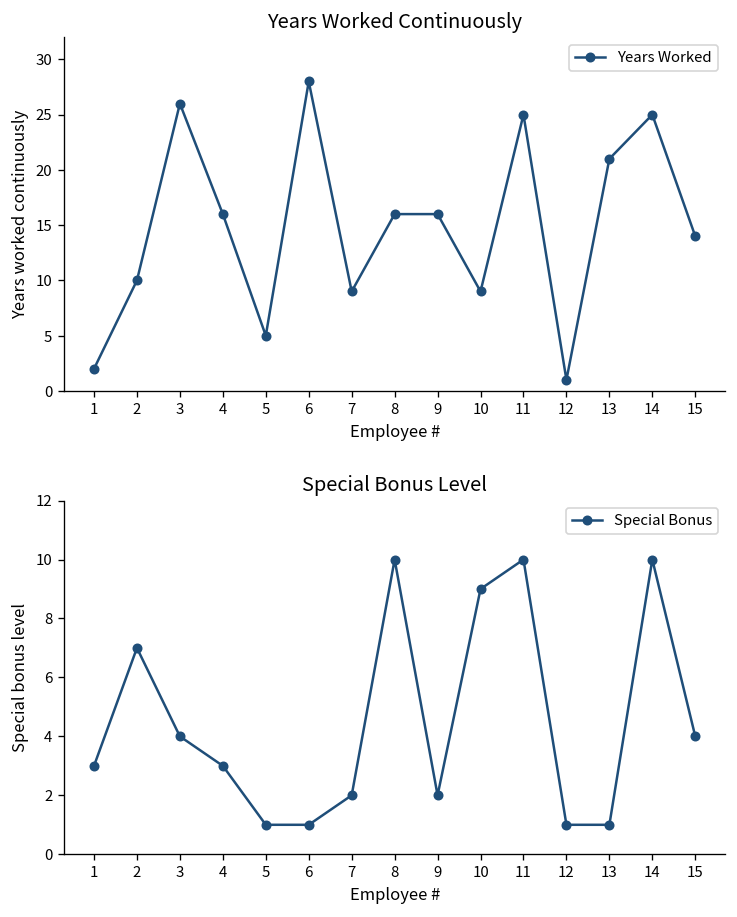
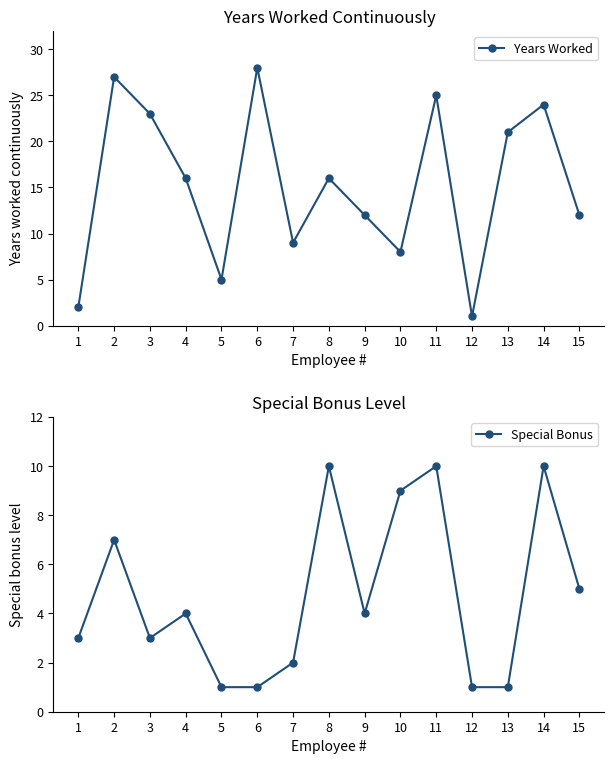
  {
    "Years Worked Continuously": {
      "1": 2,
-     "2": 10,
-     "3": 26,
+     "2": 27,
+     "3": 23,
      "4": 16,
      "5": 5,
      "6": 28,
      "7": 9,
      "8": 16,
-     "9": 16,
-     "10": 9,
+     "9": 12,
+     "10": 8,
      "11": 25,
      "12": 1,
      "13": 21,
-     "14": 25,
-     "15": 14
+     "14": 24,
+     "15": 12
    },
    "Special Bonus Level": {
      "1": 3,
      "2": 7,
-     "3": 4,
-     "4": 3,
+     "3": 3,
+     "4": 4,
      "5": 1,
      "6": 1,
      "7": 2,
      "8": 10,
-     "9": 2,
+     "9": 4,
      "10": 9,
      "11": 10,
      "12": 1,
      "13": 1,
      "14": 10,
-     "15": 4
+     "15": 5
    }
  }
